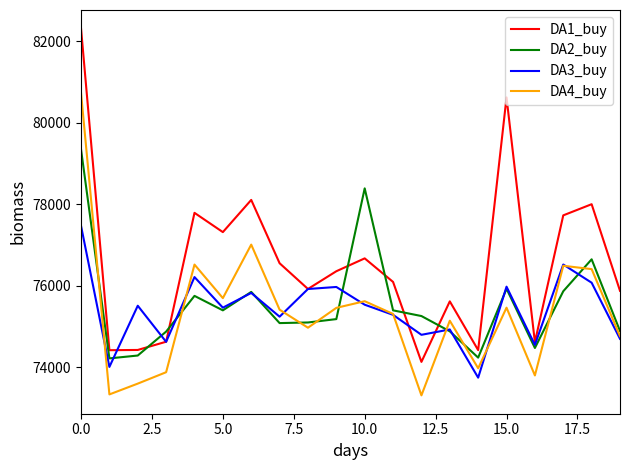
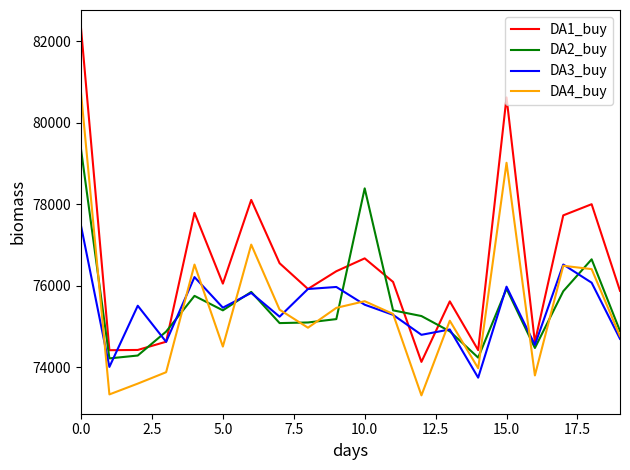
  {
    "DA1_buy": {
      "0.0": 82300,
-     "5.0": 77300,
+     "5.0": 76100,
      "10.0": 76700
    },
    "DA2_buy": {
      "0.0": 79300,
      "5.0": 75400,
      "10.0": 78400
    },
    "DA3_buy": {
      "0.0": 77500,
      "5.0": 75500,
      "10.0": 75500
    },
    "DA4_buy": {
      "0.0": 80700,
-     "5.0": 75700,
+     "5.0": 74500,
      "10.0": 75600,
-     "15.0": 75500
+     "15.0": 79000
    }
  }
